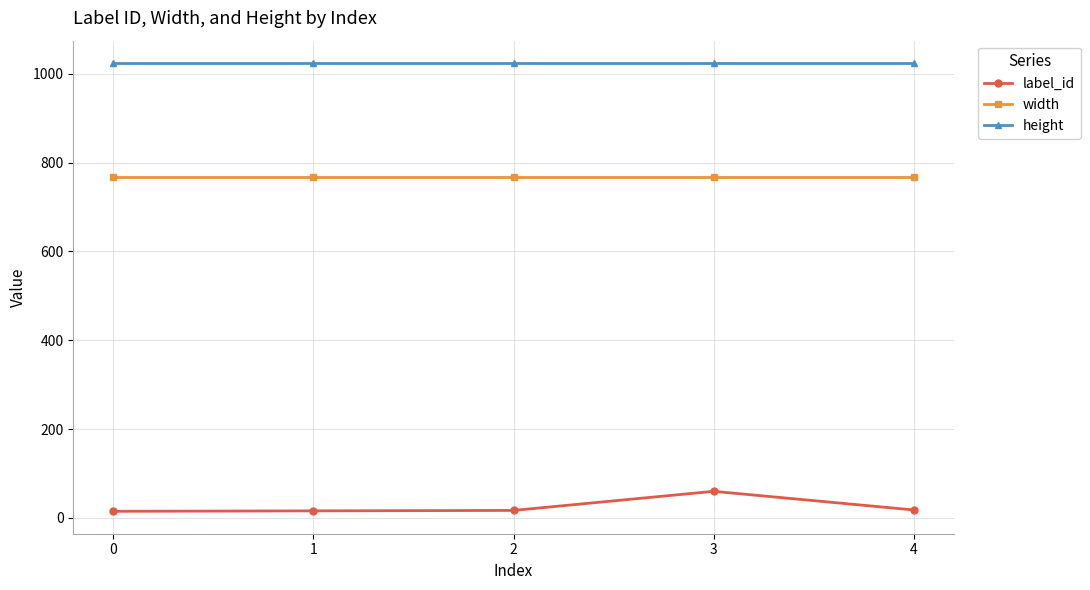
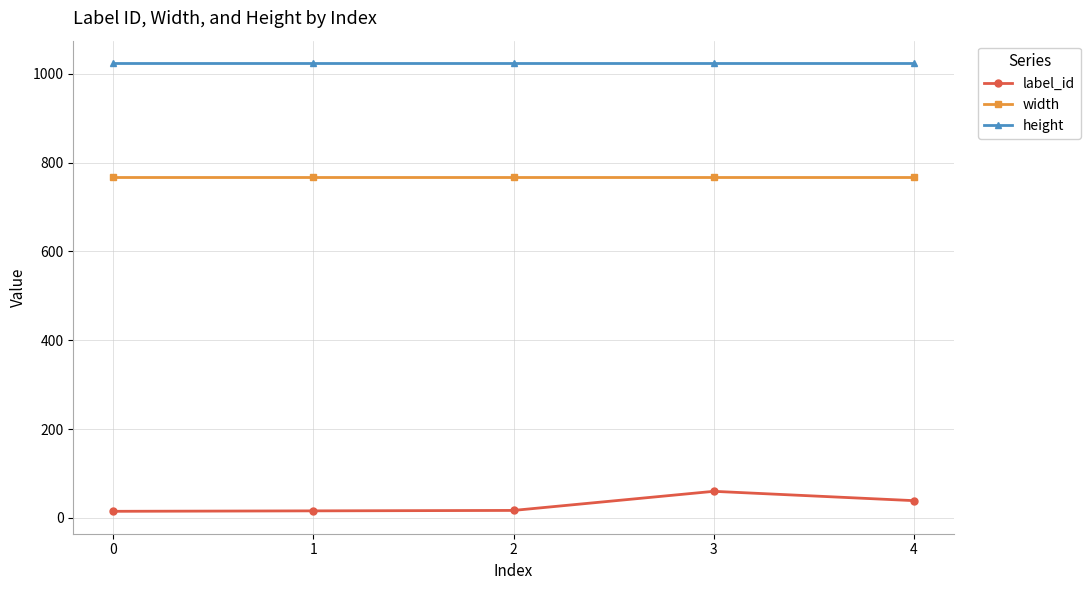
  {
    "label_id": {
      "0": 20,
      "1": 20,
      "2": 20,
      "3": 60,
-     "4": 20
+     "4": 40
    },
    "width": {
      "0": 770,
      "1": 770,
      "2": 770,
      "3": 770,
      "4": 770
    },
    "height": {
      "0": 1020,
      "1": 1020,
      "2": 1020,
      "3": 1020,
      "4": 1020
    }
  }
